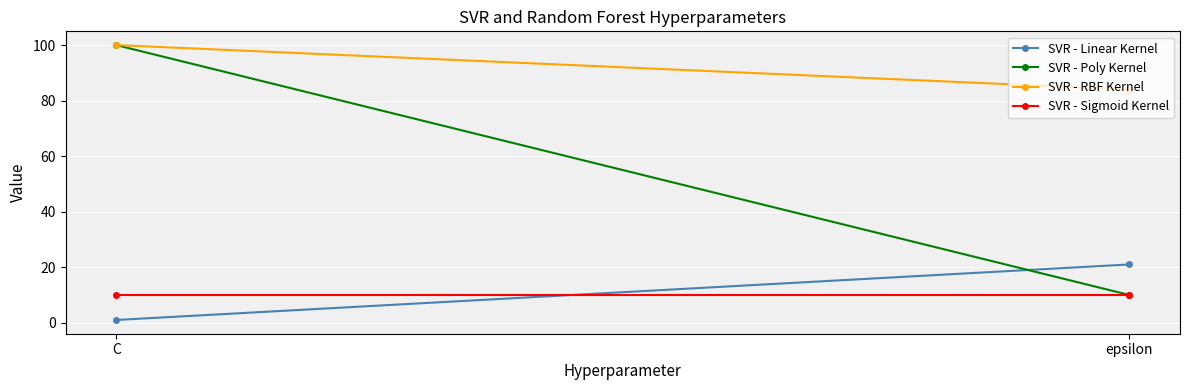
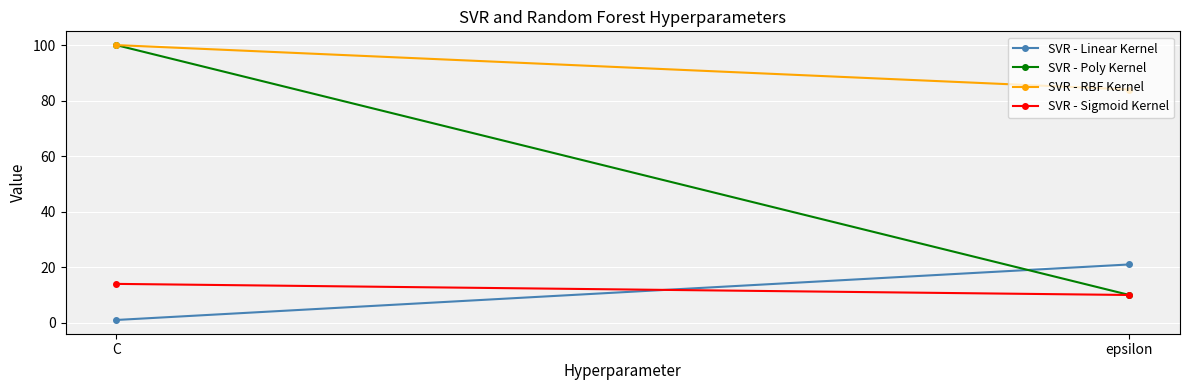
  {
    "SVR - Linear Kernel": {
      "C": 1,
      "epsilon": 21
    },
    "SVR - Sigmoid Kernel": {
-     "C": 10
+     "C": 14
    }
  }
